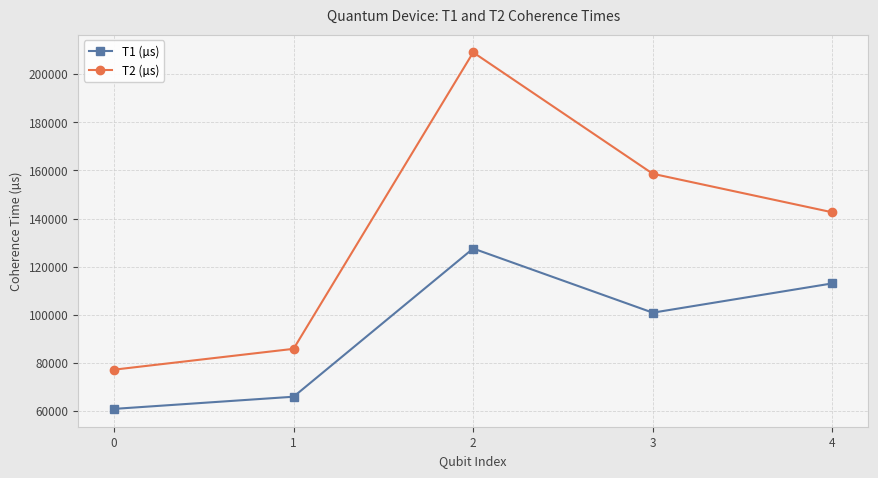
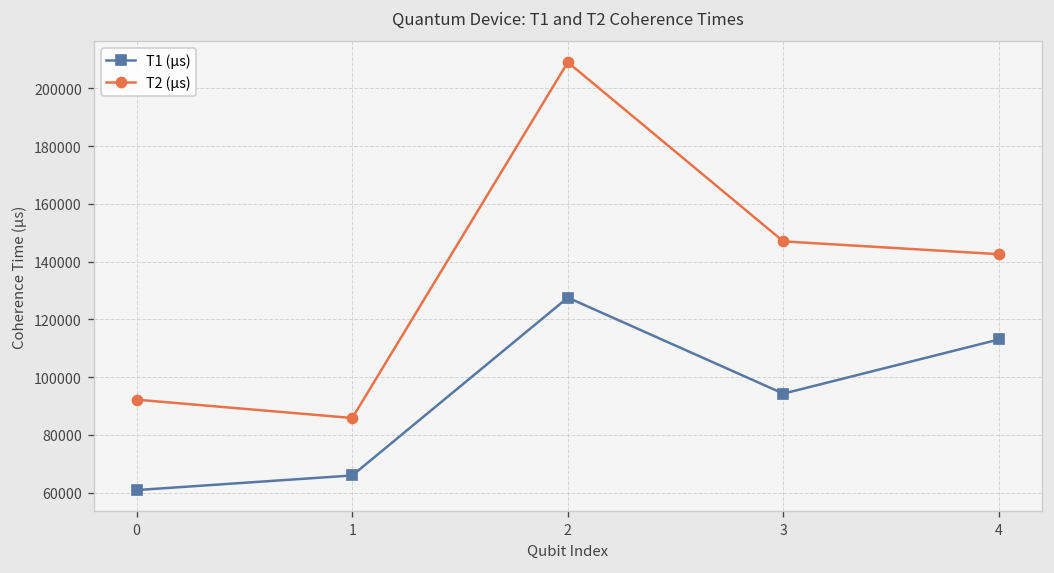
  {
    "T1 (µs)": {
      "0": 61000,
      "1": 66000,
      "2": 128000,
-     "3": 101000,
+     "3": 94000,
      "4": 113000
    },
    "T2 (µs)": {
-     "0": 77000,
+     "0": 92000,
      "1": 86000,
      "2": 209000,
-     "3": 159000,
+     "3": 147000,
      "4": 143000
    }
  }
